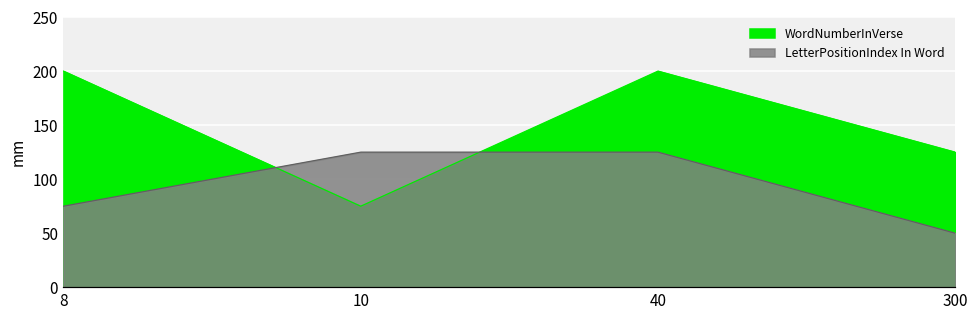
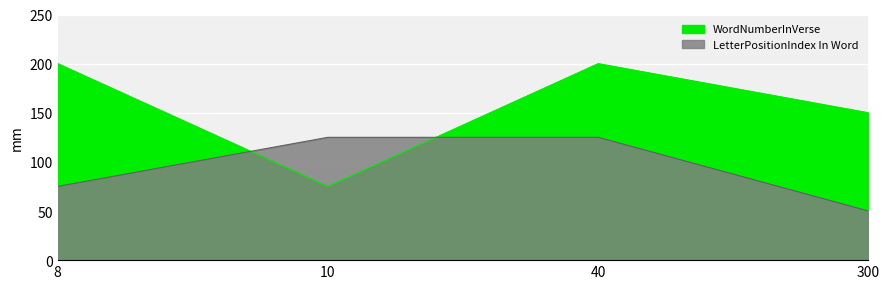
  {
    "WordNumberInVerse": {
      "8": 200,
      "10": 80,
      "40": 200,
-     "300": 130
+     "300": 150
    },
    "LetterPositionIndex In Word": {
      "8": 80,
      "10": 130,
      "40": 130,
      "300": 50
    }
  }
